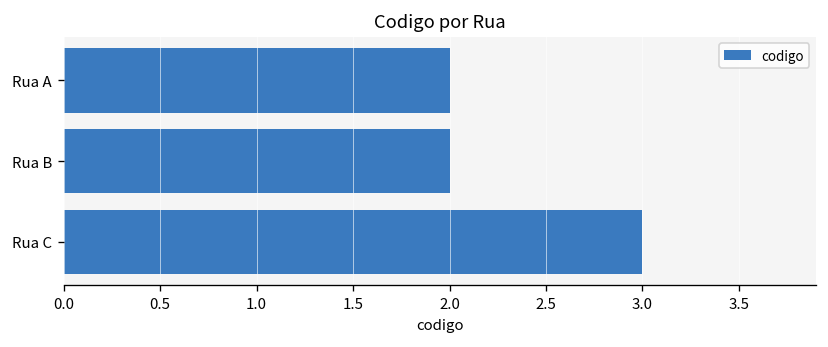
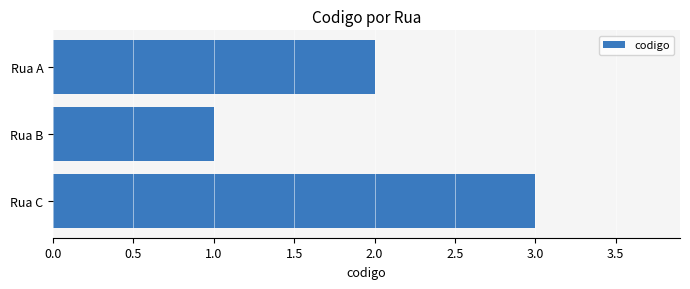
  {
    "Rua A": 2,
-   "Rua B": 2,
+   "Rua B": 1,
    "Rua C": 3
  }
